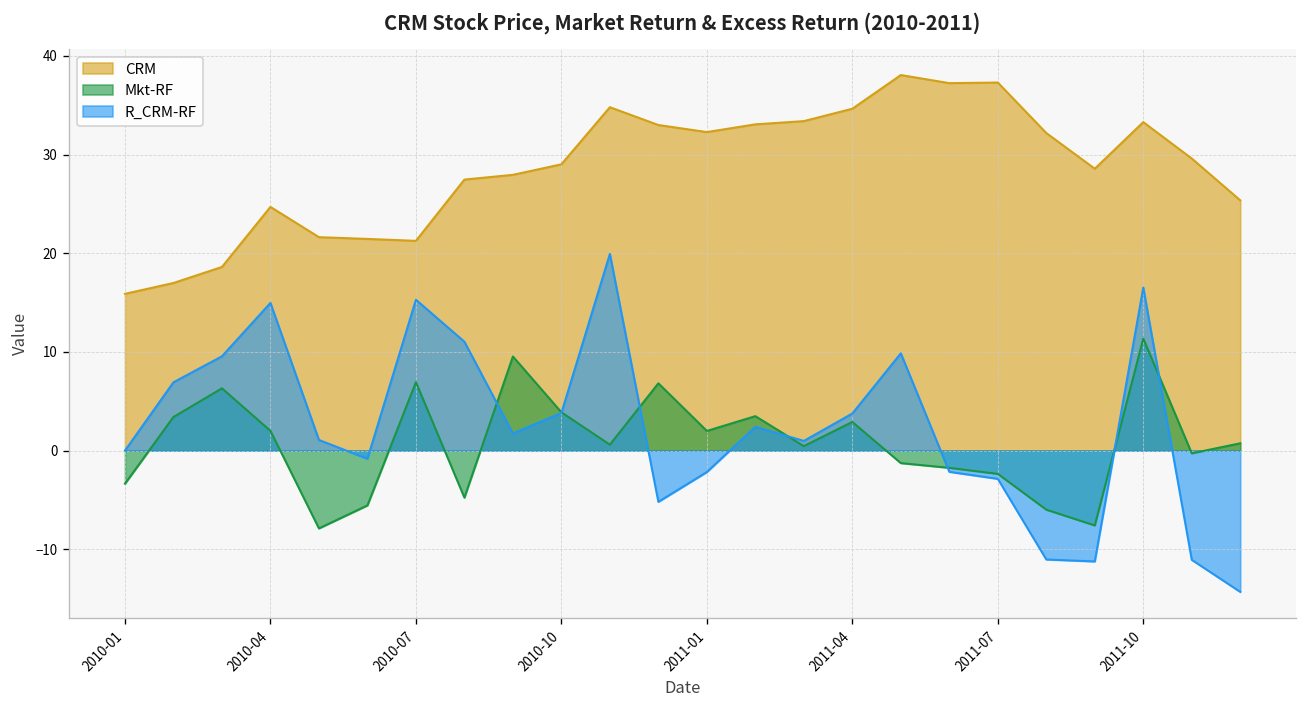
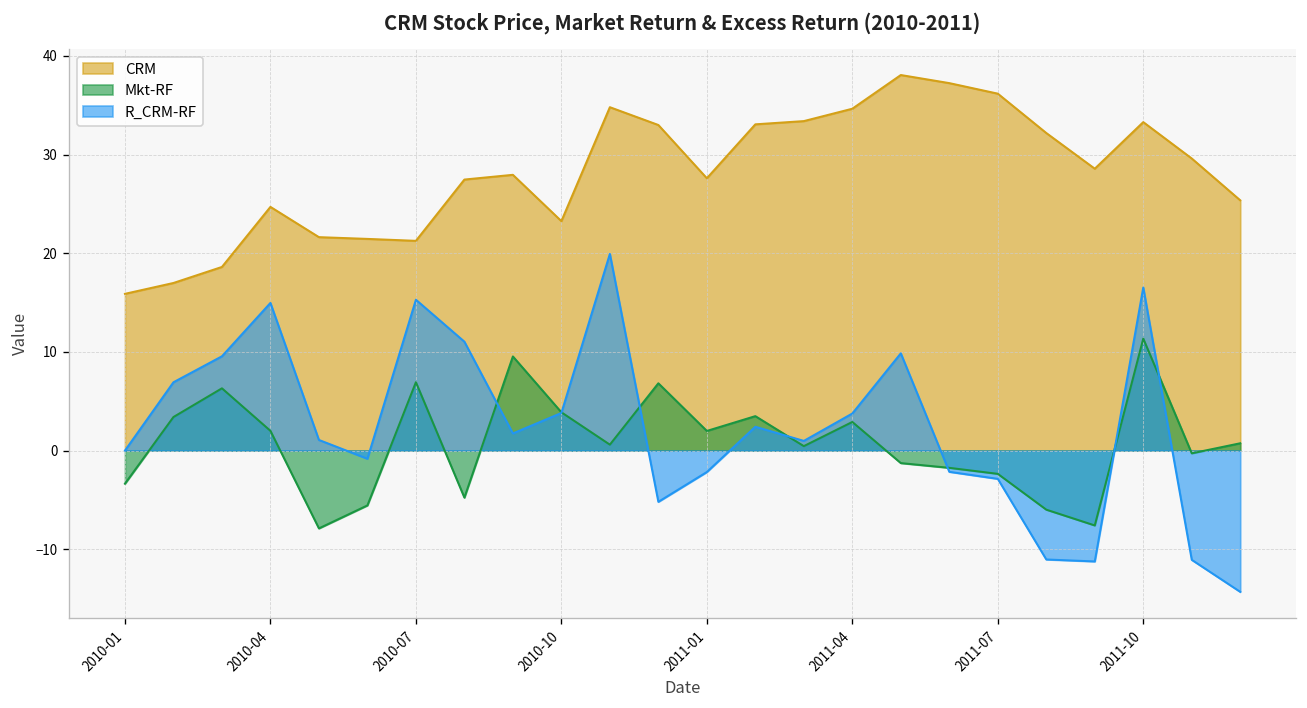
  {
    "CRM": {
      "2010-01": 16,
      "2010-04": 25,
      "2010-07": 21,
-     "2010-10": 29,
-     "2011-01": 32,
+     "2010-10": 23,
+     "2011-01": 28,
      "2011-04": 35,
-     "2011-07": 37,
+     "2011-07": 36,
      "2011-10": 33
    }
  }
